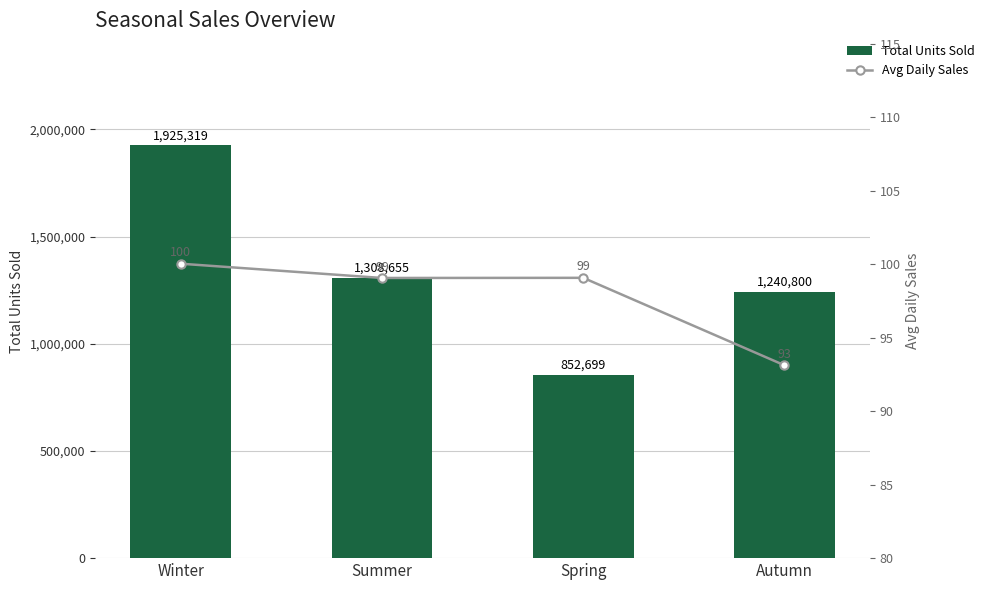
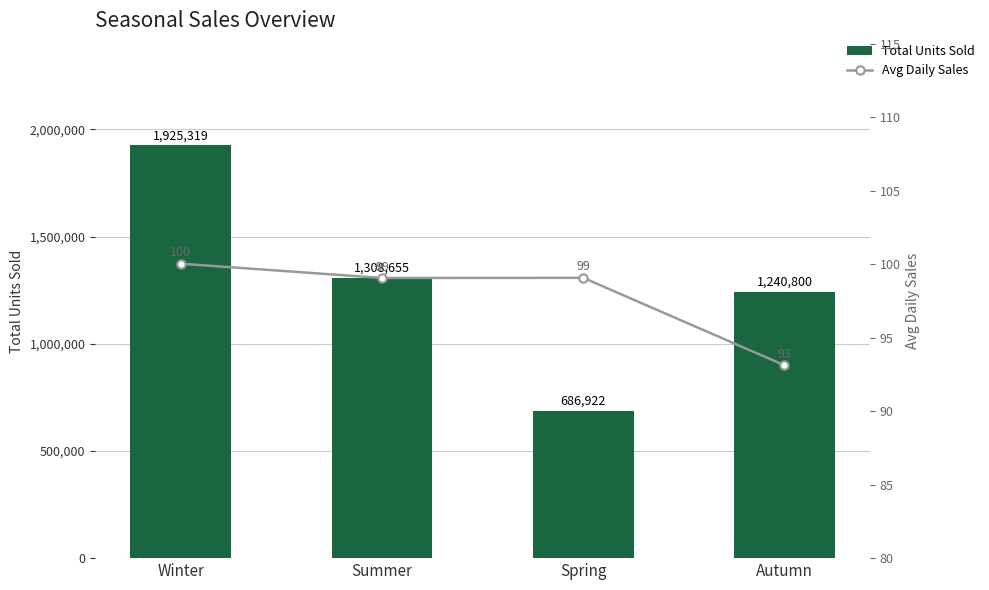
  {
    "Total Units Sold": {
      "Winter": "1,925,319",
-     "Spring": "852,699",
+     "Spring": "686,922",
      "Autumn": "1,240,800"
    },
    "Avg Daily Sales": {
      "Winter": "100",
      "Spring": "99",
      "Autumn": "93"
    }
  }
